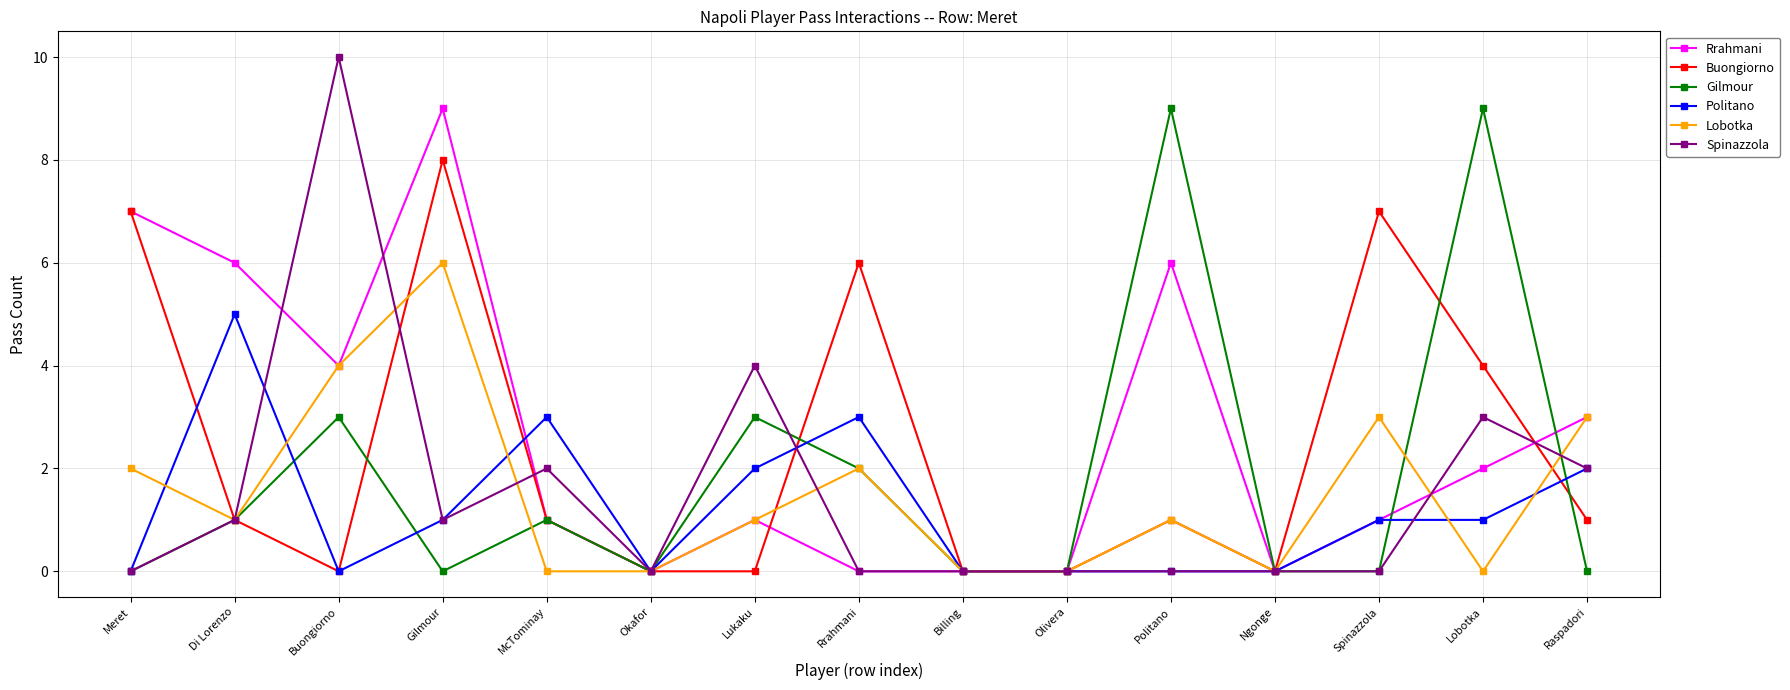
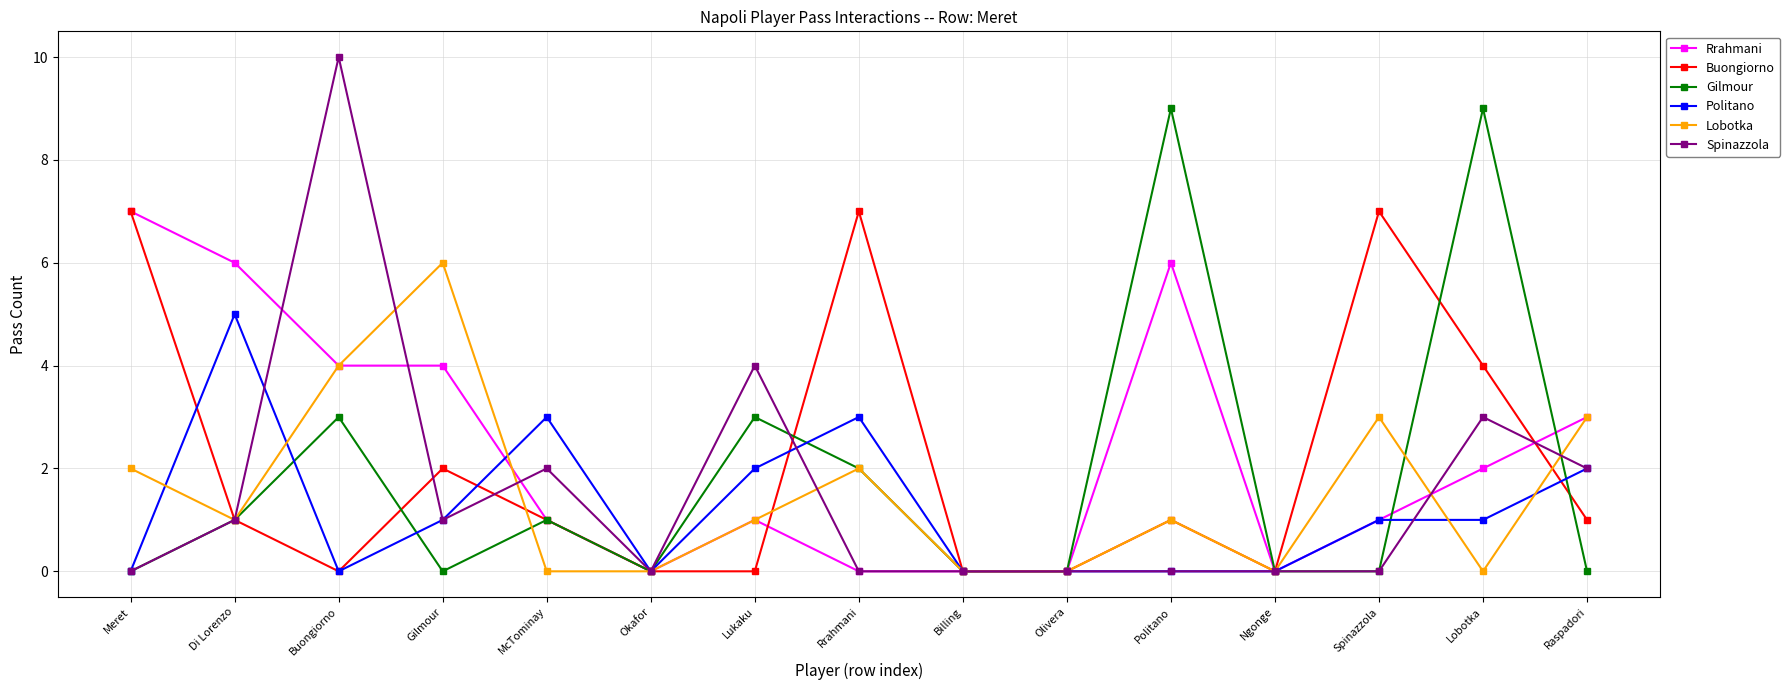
  {
    "Rrahmani": {
      "Di Lorenzo": 6,
-     "Gilmour": 9,
+     "Gilmour": 4,
      "Politano": 6,
      "Lobotka": 2
    },
    "Buongiorno": {
-     "Gilmour": 8,
+     "Gilmour": 2,
      "Lukaku": 0,
-     "Rrahmani": 6,
+     "Rrahmani": 7,
      "Spinazzola": 7,
      "Lobotka": 4,
      "Raspadori": 1
    },
    "Gilmour": {
      "Buongiorno": 3,
      "Gilmour": 0,
      "Lukaku": 3,
      "Politano": 9,
      "Lobotka": 9,
      "Raspadori": 0
    },
    "Politano": {
      "Di Lorenzo": 5,
      "McTominay": 3,
      "Lukaku": 2,
      "Rrahmani": 3,
      "Lobotka": 1
    },
    "Lobotka": {
      "Meret": 2,
      "Gilmour": 6,
      "McTominay": 0,
      "Spinazzola": 3,
      "Lobotka": 0
    },
    "Spinazzola": {
      "Buongiorno": 10,
      "McTominay": 2,
      "Lukaku": 4,
      "Lobotka": 3
    }
  }
